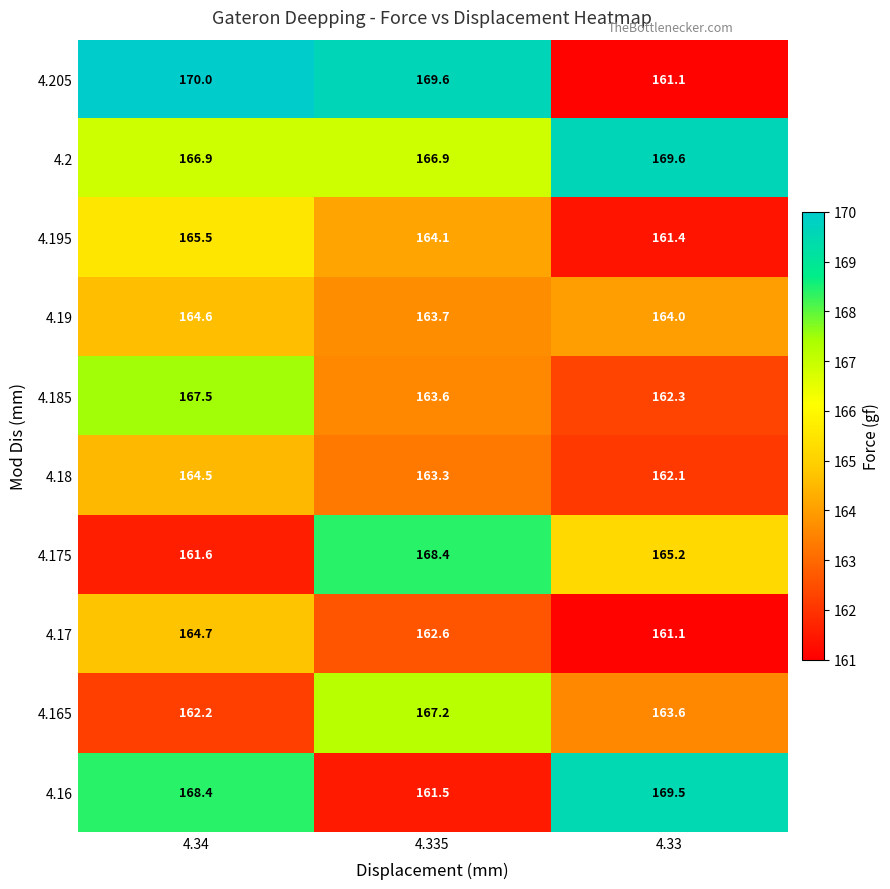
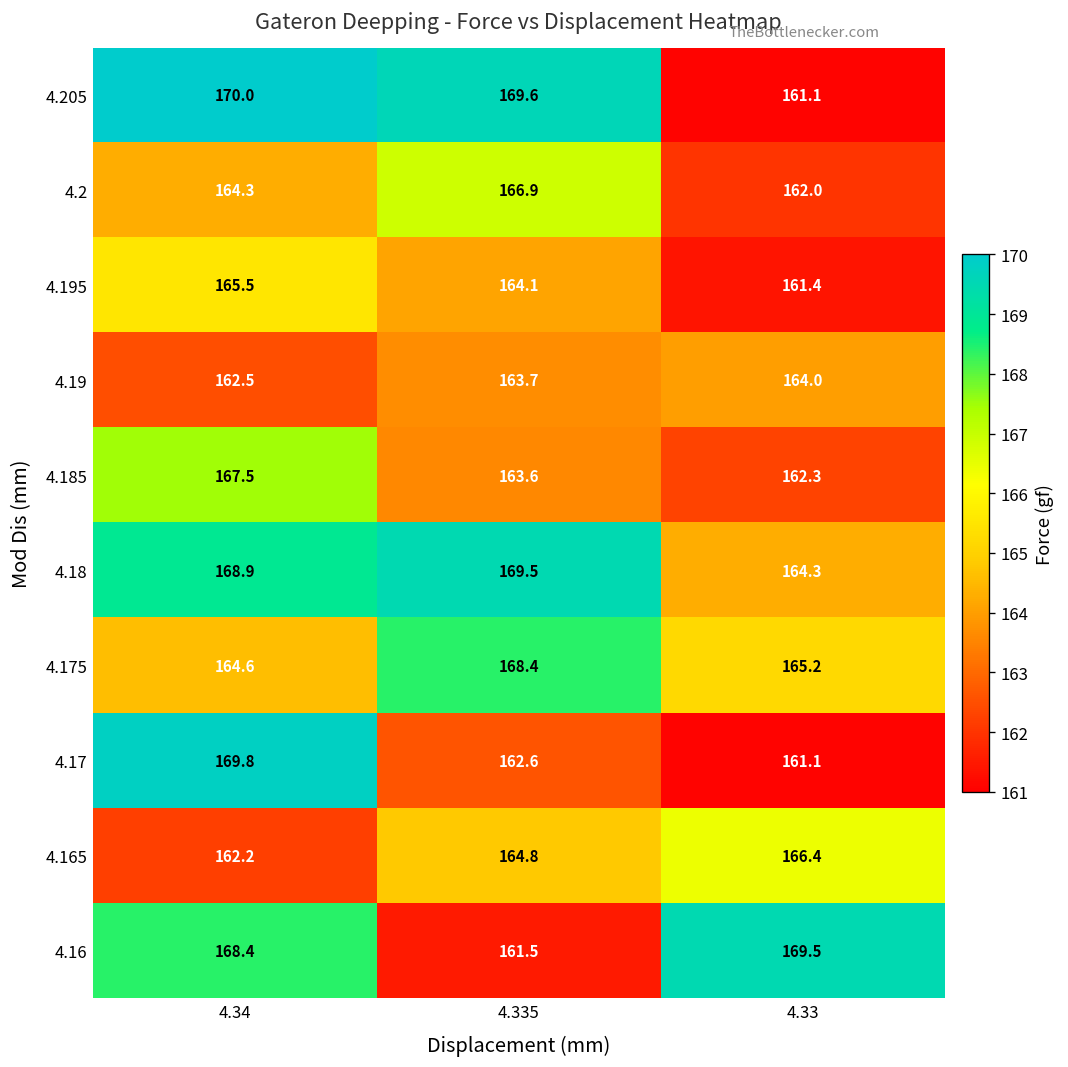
  {
    "4.205": {
      "4.34": 170.0,
      "4.335": 169.6,
      "4.33": 161.1
    },
    "4.2": {
-     "4.34": 166.9,
+     "4.34": 164.3,
      "4.335": 166.9,
-     "4.33": 169.6
+     "4.33": 162.0
    },
    "4.195": {
      "4.34": 165.5,
      "4.335": 164.1,
      "4.33": 161.4
    },
    "4.19": {
-     "4.34": 164.6,
+     "4.34": 162.5,
      "4.335": 163.7,
      "4.33": 164.0
    },
    "4.185": {
      "4.34": 167.5,
      "4.335": 163.6,
      "4.33": 162.3
    },
    "4.18": {
-     "4.34": 164.5,
-     "4.335": 163.3,
-     "4.33": 162.1
+     "4.34": 168.9,
+     "4.335": 169.5,
+     "4.33": 164.3
    },
    "4.175": {
-     "4.34": 161.6,
+     "4.34": 164.6,
      "4.335": 168.4,
      "4.33": 165.2
    },
    "4.17": {
-     "4.34": 164.7,
+     "4.34": 169.8,
      "4.335": 162.6,
      "4.33": 161.1
    },
    "4.165": {
      "4.34": 162.2,
-     "4.335": 167.2,
-     "4.33": 163.6
+     "4.335": 164.8,
+     "4.33": 166.4
    },
    "4.16": {
      "4.34": 168.4,
      "4.335": 161.5,
      "4.33": 169.5
    }
  }
